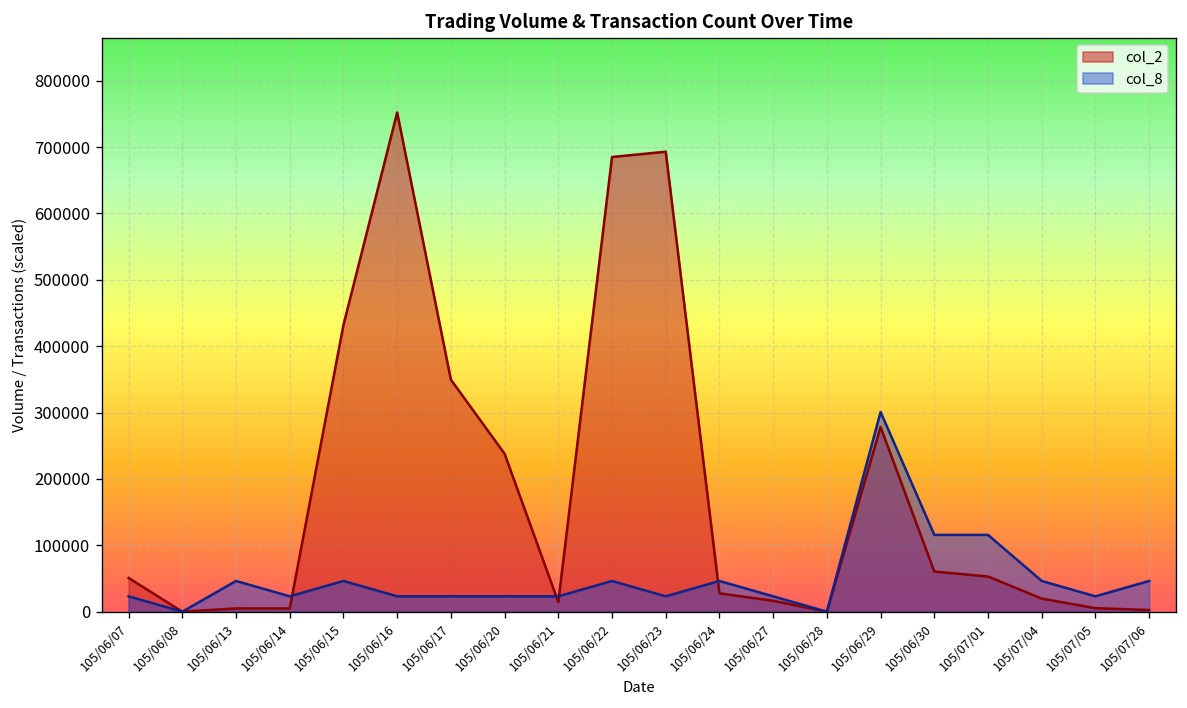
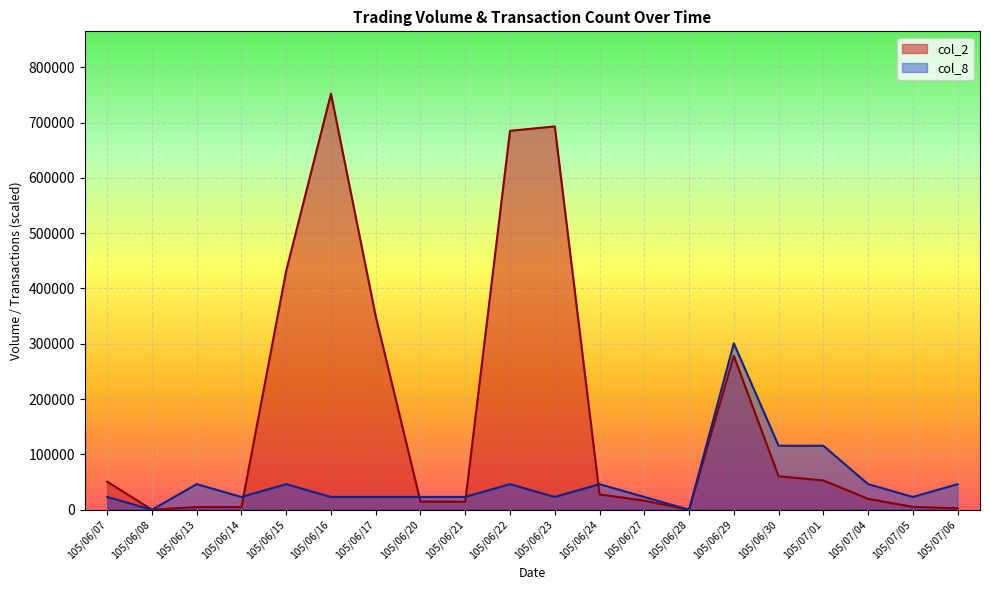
  {
    "col_2": {
      "105/06/07": 50000,
      "105/06/13": 0,
      "105/06/14": 0,
      "105/06/15": 430000,
      "105/06/16": 750000,
      "105/06/17": 350000,
-     "105/06/20": 240000,
+     "105/06/20": 10000,
      "105/06/21": 10000,
      "105/06/22": 690000,
      "105/06/23": 690000,
      "105/06/24": 30000,
      "105/06/27": 20000,
      "105/06/29": 280000,
      "105/06/30": 60000,
      "105/07/01": 50000,
      "105/07/04": 20000,
      "105/07/05": 10000,
      "105/07/06": 0
    },
    "col_8": {
      "105/06/07": 20000,
      "105/06/13": 50000,
      "105/06/14": 20000,
      "105/06/15": 50000,
      "105/06/16": 20000,
      "105/06/17": 20000,
      "105/06/20": 20000,
      "105/06/21": 20000,
      "105/06/22": 50000,
      "105/06/23": 20000,
      "105/06/24": 50000,
      "105/06/27": 20000,
      "105/06/29": 300000,
      "105/06/30": 120000,
      "105/07/01": 120000,
      "105/07/04": 50000,
      "105/07/05": 20000,
      "105/07/06": 50000
    }
  }
